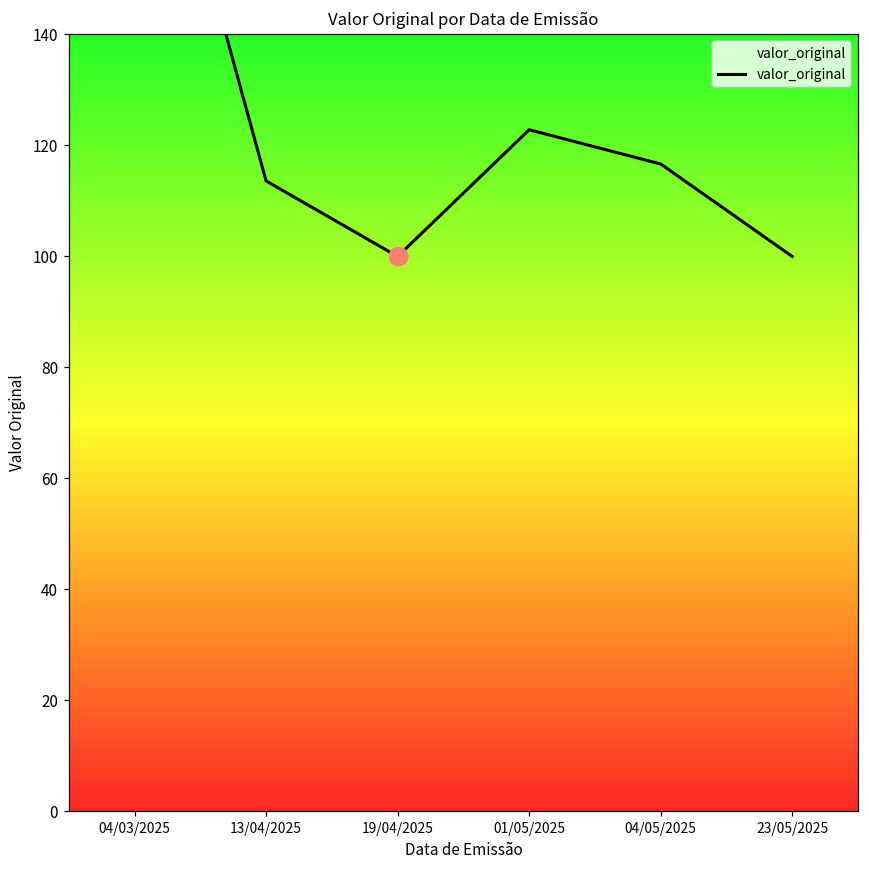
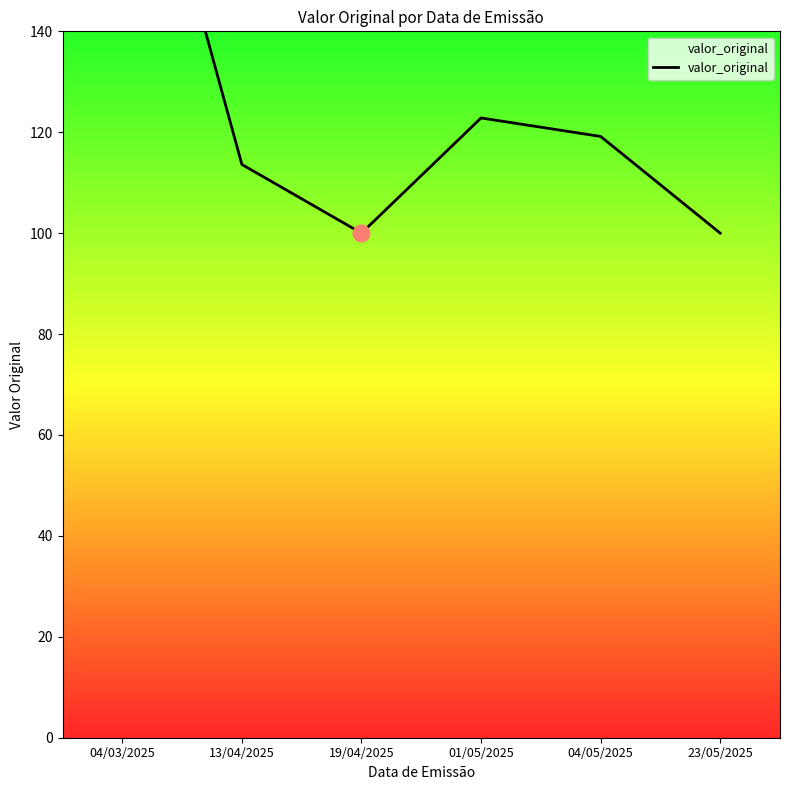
  {
    "valor_original": {
      "13/04/2025": 114,
      "01/05/2025": 123,
-     "04/05/2025": 117,
+     "04/05/2025": 119,
      "23/05/2025": 100
    }
  }
